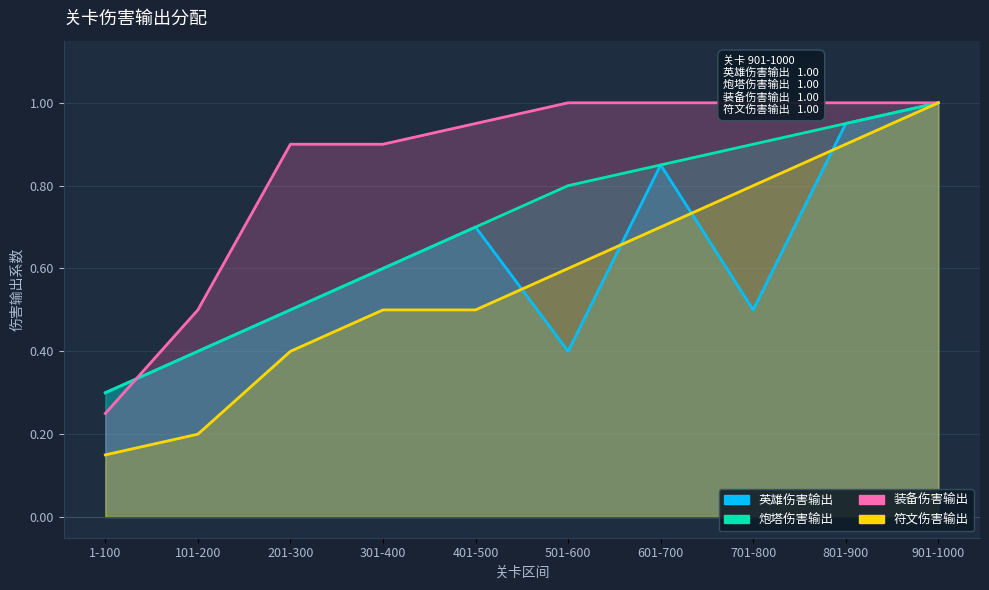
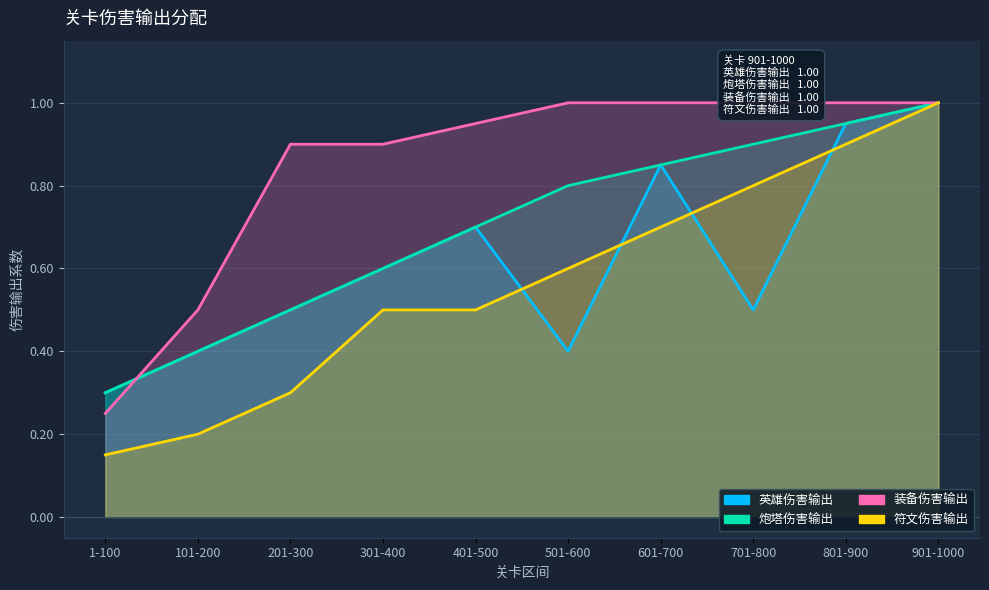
  {
    "英雄伤害输出": {
      "501-600": 0.4,
      "701-800": 0.5
    },
    "炮塔伤害输出": {
      "501-600": 0.8,
      "701-800": 0.9
    },
    "装备伤害输出": {
      "1-100": 0.25,
      "101-200": 0.5,
      "201-300": 0.9,
      "301-400": 0.9,
      "401-500": 0.95,
      "501-600": 1.0,
      "601-700": 1.0,
      "801-900": 1.0
    },
    "符文伤害输出": {
      "1-100": 0.15,
      "101-200": 0.2,
-     "201-300": 0.4,
+     "201-300": 0.3,
      "301-400": 0.5,
      "401-500": 0.5,
      "501-600": 0.6,
      "601-700": 0.7,
      "701-800": 0.8,
      "801-900": 0.9
    }
  }
